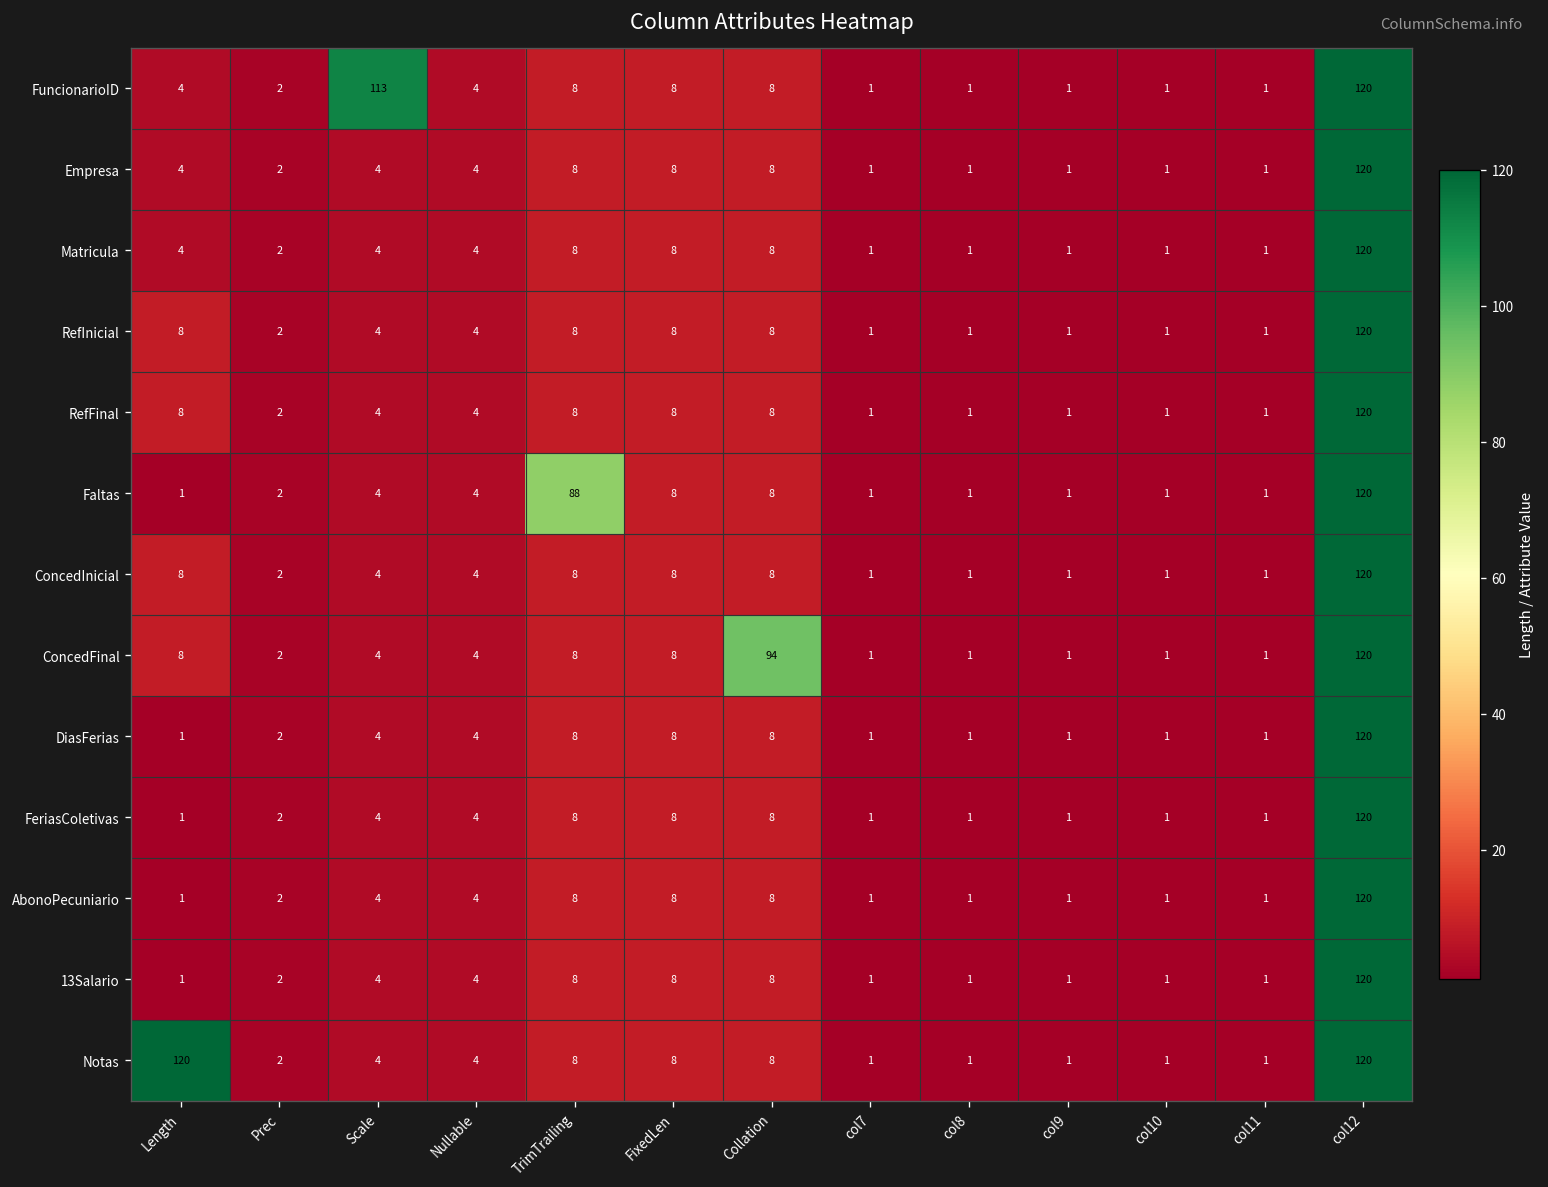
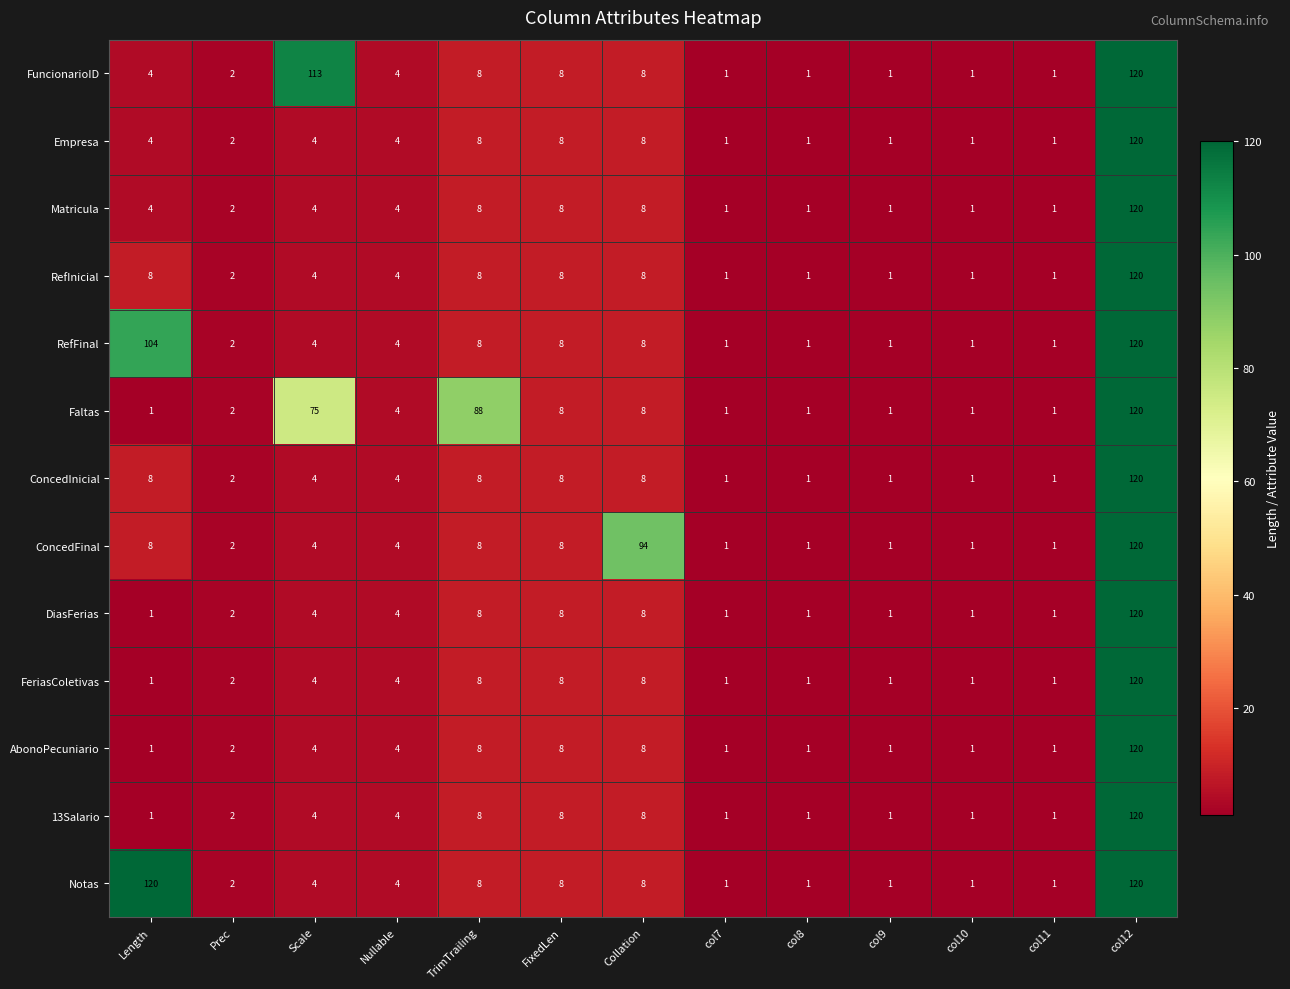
  {
    "FuncionarioID": {
      "Length": 4,
      "Prec": 2,
      "Scale": 113,
      "Nullable": 4,
      "TrimTrailing": 8,
      "FixedLen": 8,
      "Collation": 8,
      "col7": 1,
      "col8": 1,
      "col9": 1,
      "col10": 1,
      "col11": 1,
      "col12": 120
    },
    "Empresa": {
      "Length": 4,
      "Prec": 2,
      "Scale": 4,
      "Nullable": 4,
      "TrimTrailing": 8,
      "FixedLen": 8,
      "Collation": 8,
      "col7": 1,
      "col8": 1,
      "col9": 1,
      "col10": 1,
      "col11": 1,
      "col12": 120
    },
    "Matricula": {
      "Length": 4,
      "Prec": 2,
      "Scale": 4,
      "Nullable": 4,
      "TrimTrailing": 8,
      "FixedLen": 8,
      "Collation": 8,
      "col7": 1,
      "col8": 1,
      "col9": 1,
      "col10": 1,
      "col11": 1,
      "col12": 120
    },
    "RefInicial": {
      "Length": 8,
      "Prec": 2,
      "Scale": 4,
      "Nullable": 4,
      "TrimTrailing": 8,
      "FixedLen": 8,
      "Collation": 8,
      "col7": 1,
      "col8": 1,
      "col9": 1,
      "col10": 1,
      "col11": 1,
      "col12": 120
    },
    "RefFinal": {
-     "Length": 8,
+     "Length": 104,
      "Prec": 2,
      "Scale": 4,
      "Nullable": 4,
      "TrimTrailing": 8,
      "FixedLen": 8,
      "Collation": 8,
      "col7": 1,
      "col8": 1,
      "col9": 1,
      "col10": 1,
      "col11": 1,
      "col12": 120
    },
    "Faltas": {
      "Length": 1,
      "Prec": 2,
-     "Scale": 4,
+     "Scale": 75,
      "Nullable": 4,
      "TrimTrailing": 88,
      "FixedLen": 8,
      "Collation": 8,
      "col7": 1,
      "col8": 1,
      "col9": 1,
      "col10": 1,
      "col11": 1,
      "col12": 120
    },
    "ConcedInicial": {
      "Length": 8,
      "Prec": 2,
      "Scale": 4,
      "Nullable": 4,
      "TrimTrailing": 8,
      "FixedLen": 8,
      "Collation": 8,
      "col7": 1,
      "col8": 1,
      "col9": 1,
      "col10": 1,
      "col11": 1,
      "col12": 120
    },
    "ConcedFinal": {
      "Length": 8,
      "Prec": 2,
      "Scale": 4,
      "Nullable": 4,
      "TrimTrailing": 8,
      "FixedLen": 8,
      "Collation": 94,
      "col7": 1,
      "col8": 1,
      "col9": 1,
      "col10": 1,
      "col11": 1,
      "col12": 120
    },
    "DiasFerias": {
      "Length": 1,
      "Prec": 2,
      "Scale": 4,
      "Nullable": 4,
      "TrimTrailing": 8,
      "FixedLen": 8,
      "Collation": 8,
      "col7": 1,
      "col8": 1,
      "col9": 1,
      "col10": 1,
      "col11": 1,
      "col12": 120
    },
    "FeriasColetivas": {
      "Length": 1,
      "Prec": 2,
      "Scale": 4,
      "Nullable": 4,
      "TrimTrailing": 8,
      "FixedLen": 8,
      "Collation": 8,
      "col7": 1,
      "col8": 1,
      "col9": 1,
      "col10": 1,
      "col11": 1,
      "col12": 120
    },
    "AbonoPecuniario": {
      "Length": 1,
      "Prec": 2,
      "Scale": 4,
      "Nullable": 4,
      "TrimTrailing": 8,
      "FixedLen": 8,
      "Collation": 8,
      "col7": 1,
      "col8": 1,
      "col9": 1,
      "col10": 1,
      "col11": 1,
      "col12": 120
    },
    "13Salario": {
      "Length": 1,
      "Prec": 2,
      "Scale": 4,
      "Nullable": 4,
      "TrimTrailing": 8,
      "FixedLen": 8,
      "Collation": 8,
      "col7": 1,
      "col8": 1,
      "col9": 1,
      "col10": 1,
      "col11": 1,
      "col12": 120
    },
    "Notas": {
      "Length": 120,
      "Prec": 2,
      "Scale": 4,
      "Nullable": 4,
      "TrimTrailing": 8,
      "FixedLen": 8,
      "Collation": 8,
      "col7": 1,
      "col8": 1,
      "col9": 1,
      "col10": 1,
      "col11": 1,
      "col12": 120
    }
  }
